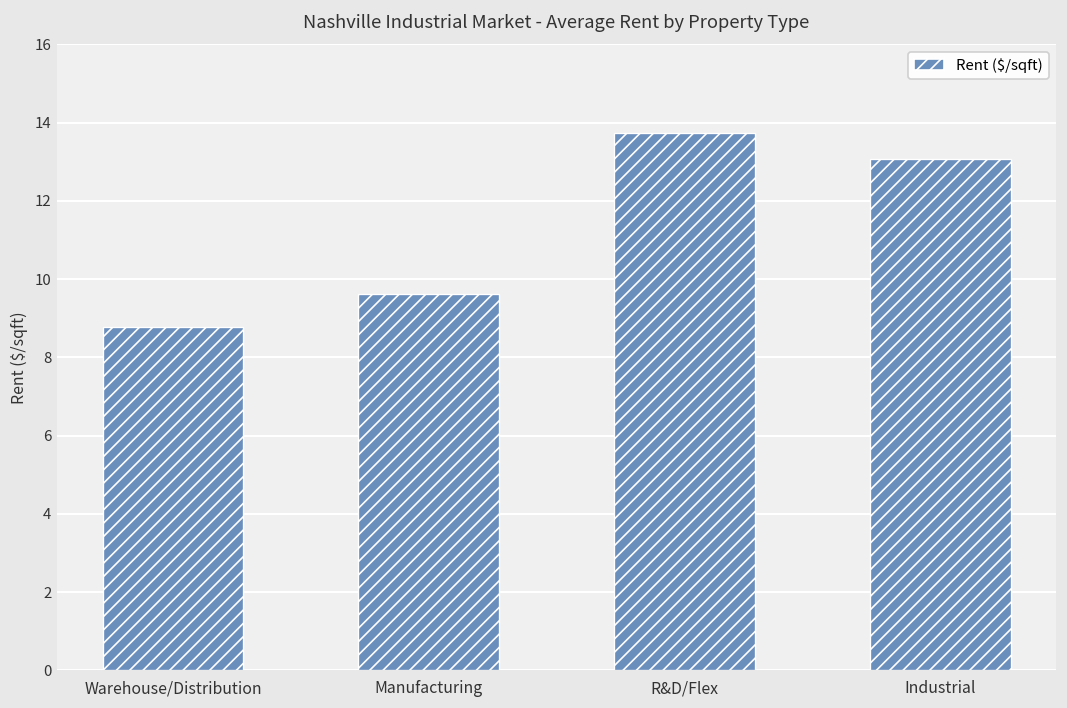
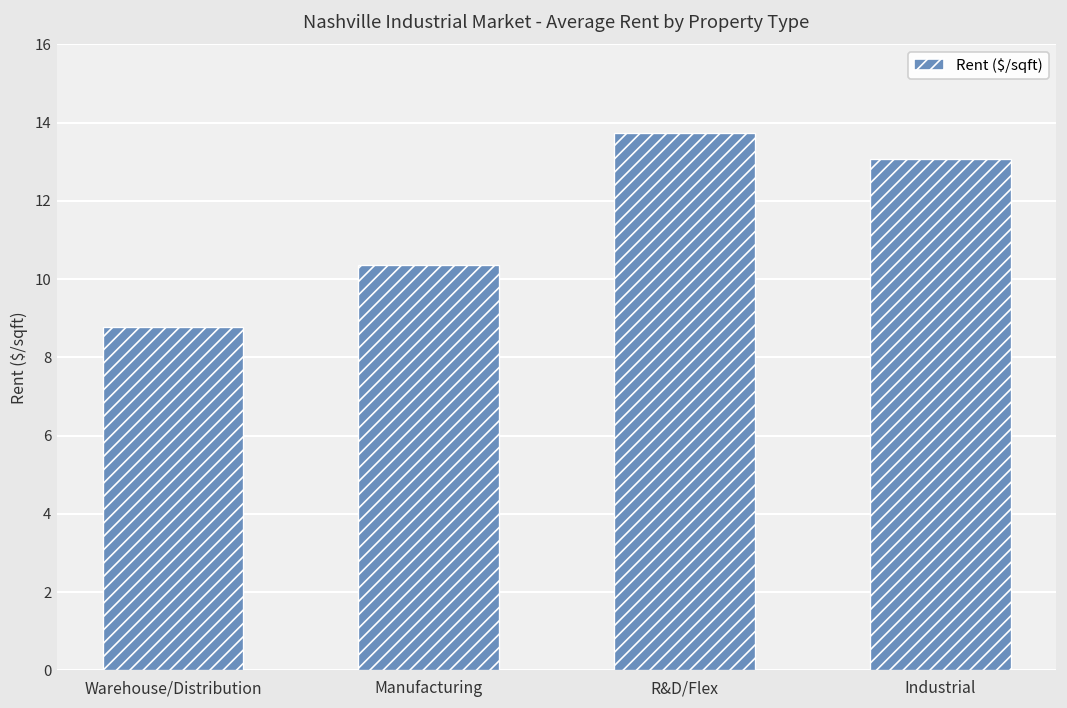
  {
    "Warehouse/Distribution": 8.8,
-   "Manufacturing": 9.6,
+   "Manufacturing": 10.4,
    "R&D/Flex": 13.7,
    "Industrial": 13.1
  }
